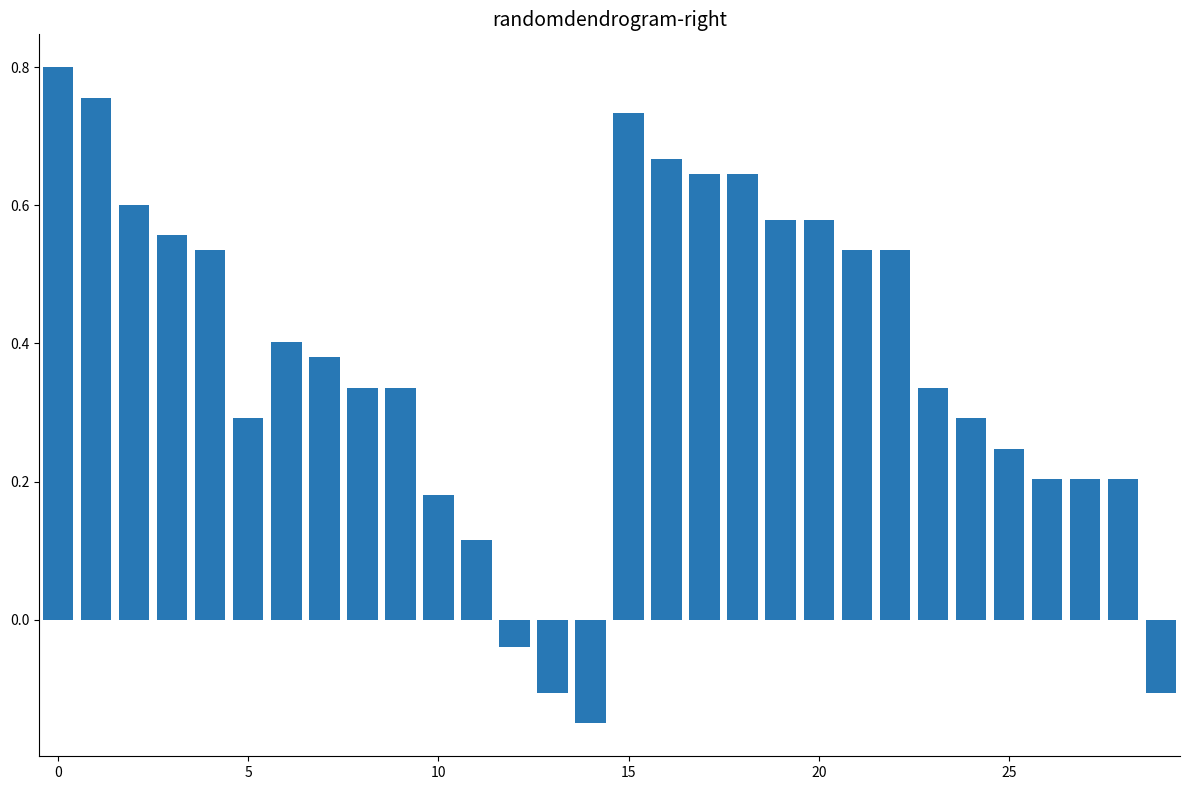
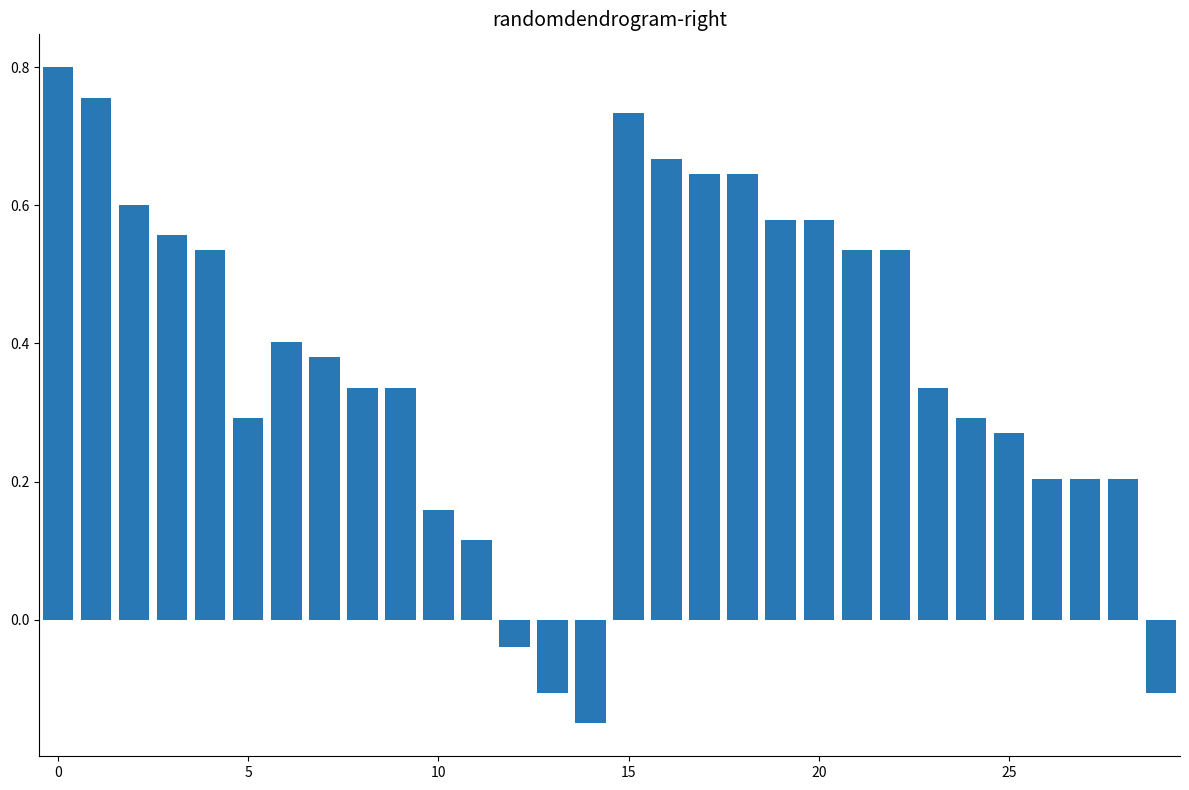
  {
    "0": 0.80,
    "5": 0.29,
-   "10": 0.18,
+   "10": 0.16,
    "15": 0.73,
    "20": 0.58,
-   "25": 0.25
+   "25": 0.27
  }
